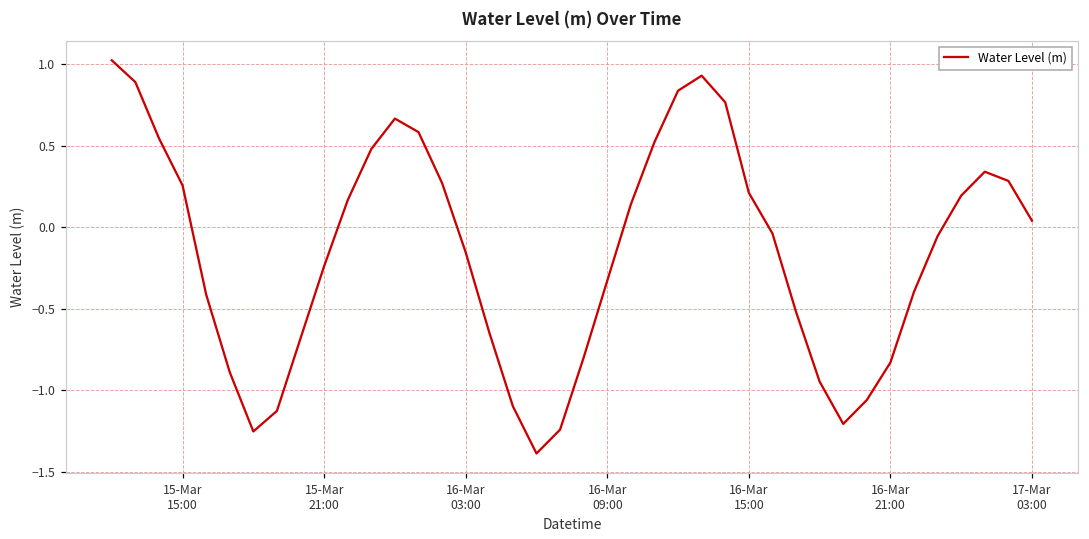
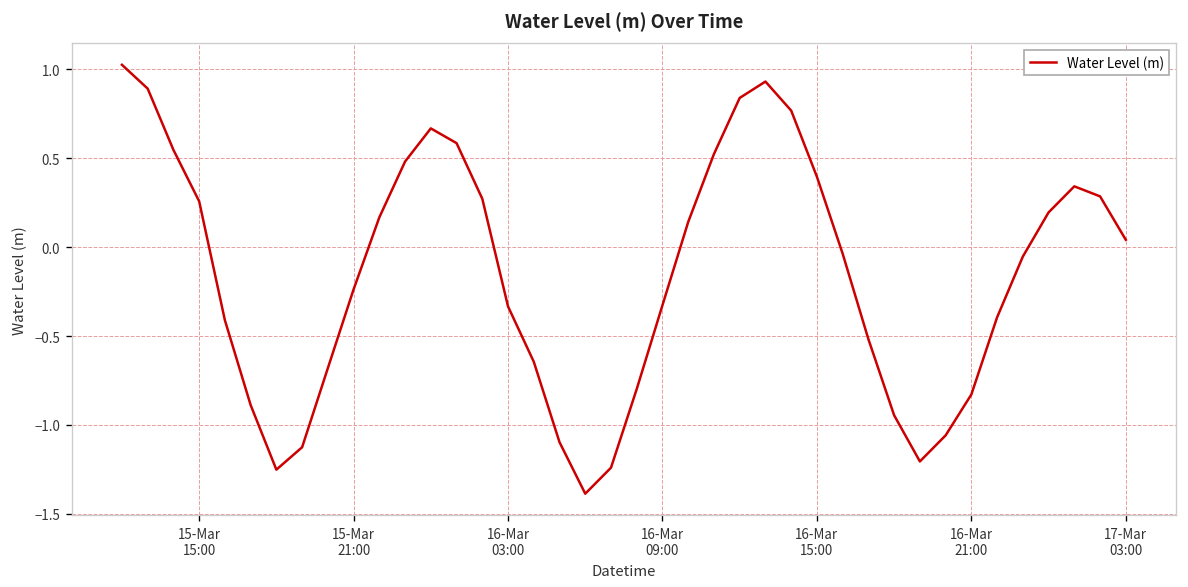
  {
    "15-Mar 15:00": 0.26,
    "15-Mar 21:00": -0.24,
-   "16-Mar 03:00": -0.15,
+   "16-Mar 03:00": -0.33,
    "16-Mar 09:00": -0.33,
-   "16-Mar 15:00": 0.21,
+   "16-Mar 15:00": 0.40,
    "16-Mar 21:00": -0.83,
    "17-Mar 03:00": 0.04
  }
